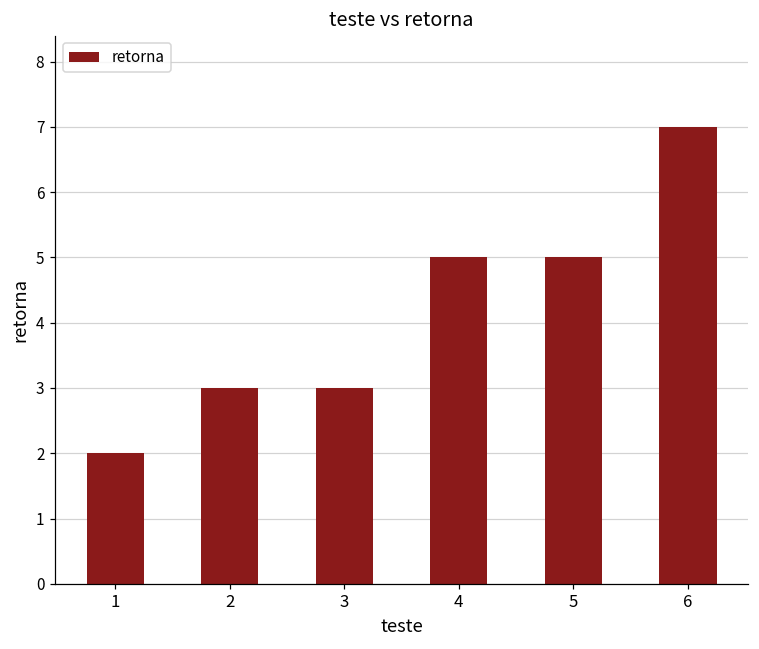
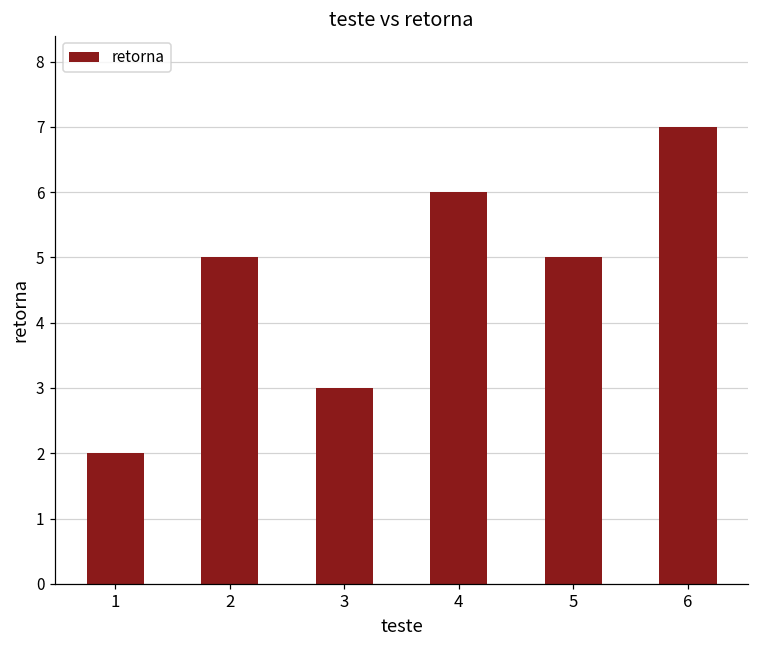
  {
    "1": 2,
-   "2": 3,
+   "2": 5,
    "3": 3,
-   "4": 5,
+   "4": 6,
    "5": 5,
    "6": 7
  }
